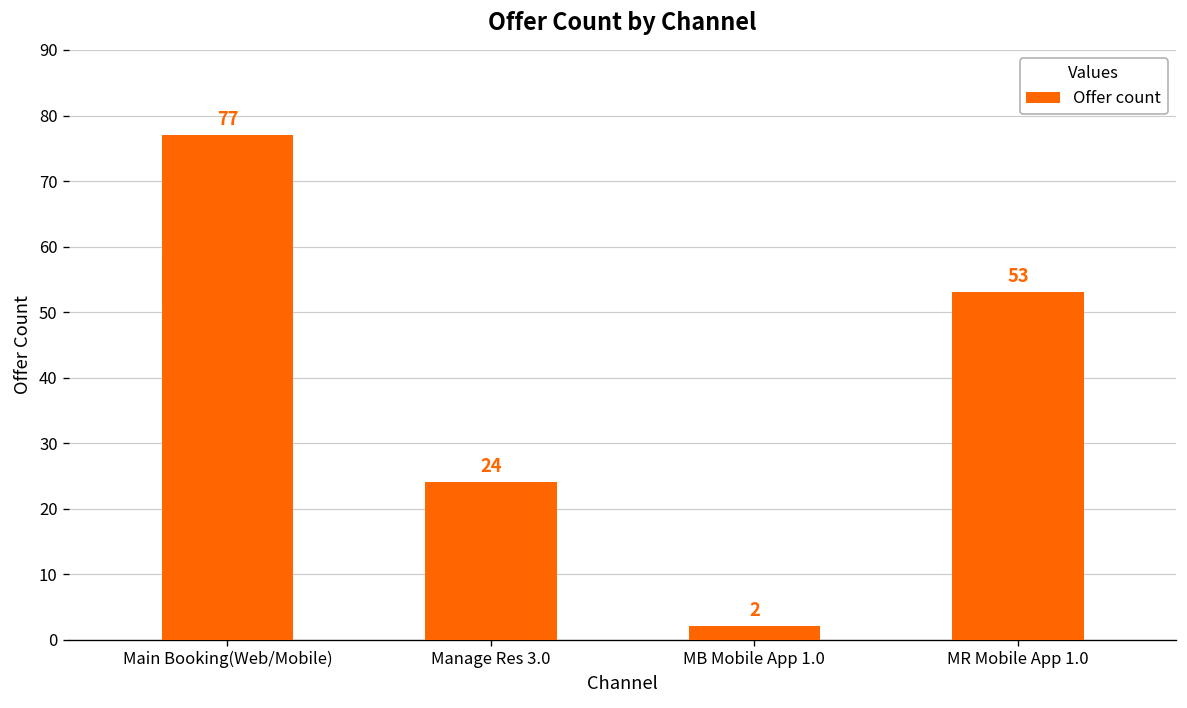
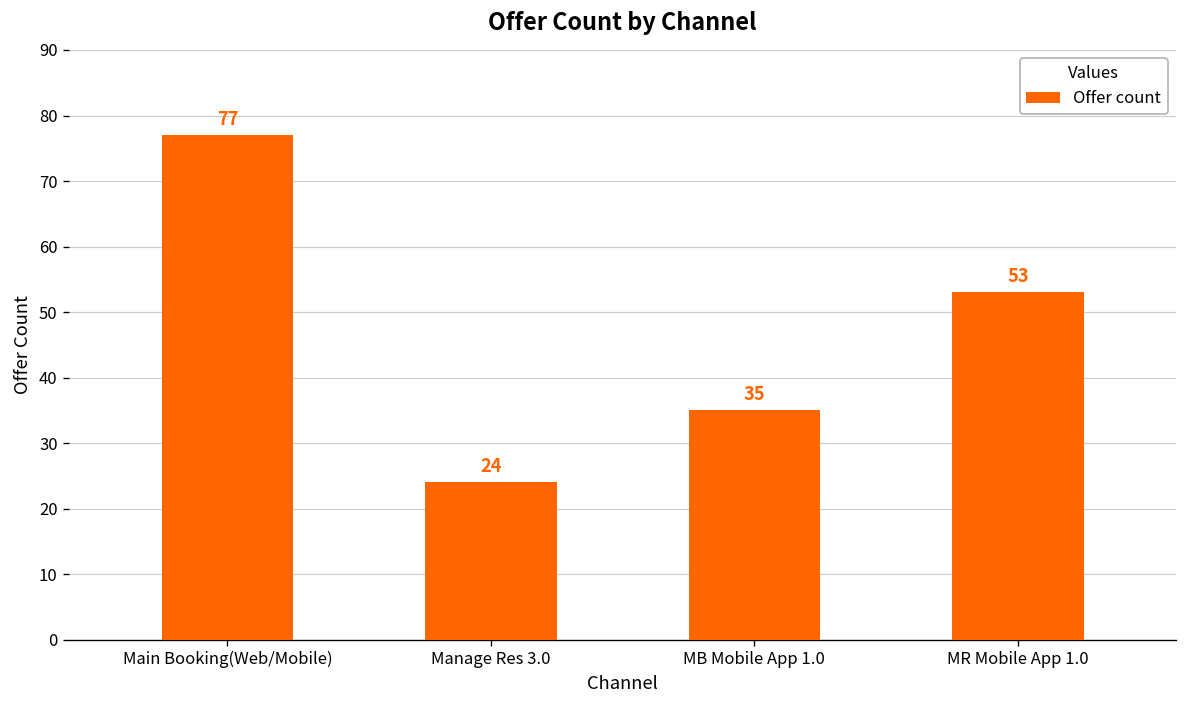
  {
    "Main Booking(Web/Mobile)": 77,
    "Manage Res 3.0": 24,
-   "MB Mobile App 1.0": 2,
+   "MB Mobile App 1.0": 35,
    "MR Mobile App 1.0": 53
  }
